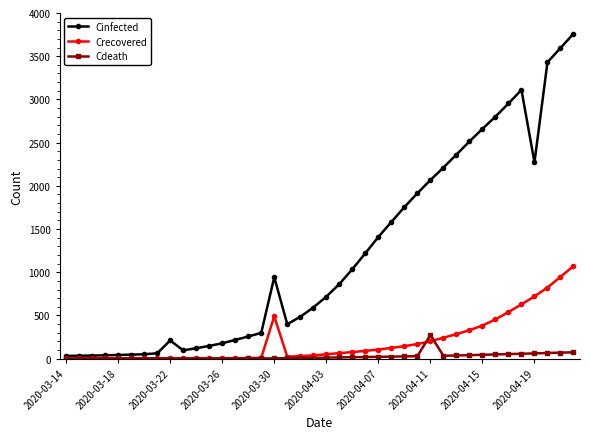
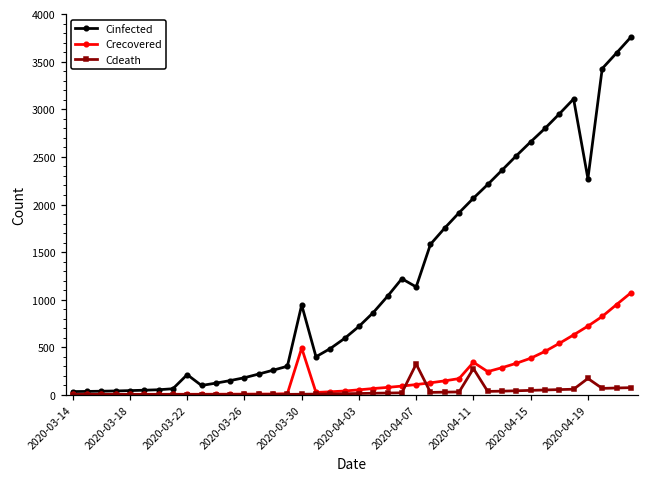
  {
    "Cinfected": {
      "2020-03-18": 0,
      "2020-03-22": 200,
      "2020-03-26": 200,
      "2020-03-30": 900,
      "2020-04-03": 700,
-     "2020-04-07": 1400,
+     "2020-04-07": 1100,
      "2020-04-11": 2100,
      "2020-04-15": 2700,
      "2020-04-19": 2300
    },
    "Crecovered": {
      "2020-03-30": 500,
      "2020-04-03": 100,
      "2020-04-07": 100,
-     "2020-04-11": 200,
+     "2020-04-11": 300,
      "2020-04-15": 400,
      "2020-04-19": 700
    },
    "Cdeath": {
      "2020-03-30": 0,
      "2020-04-03": 0,
-     "2020-04-07": 0,
+     "2020-04-07": 300,
      "2020-04-11": 300,
      "2020-04-15": 0,
-     "2020-04-19": 100
+     "2020-04-19": 200
    }
  }
